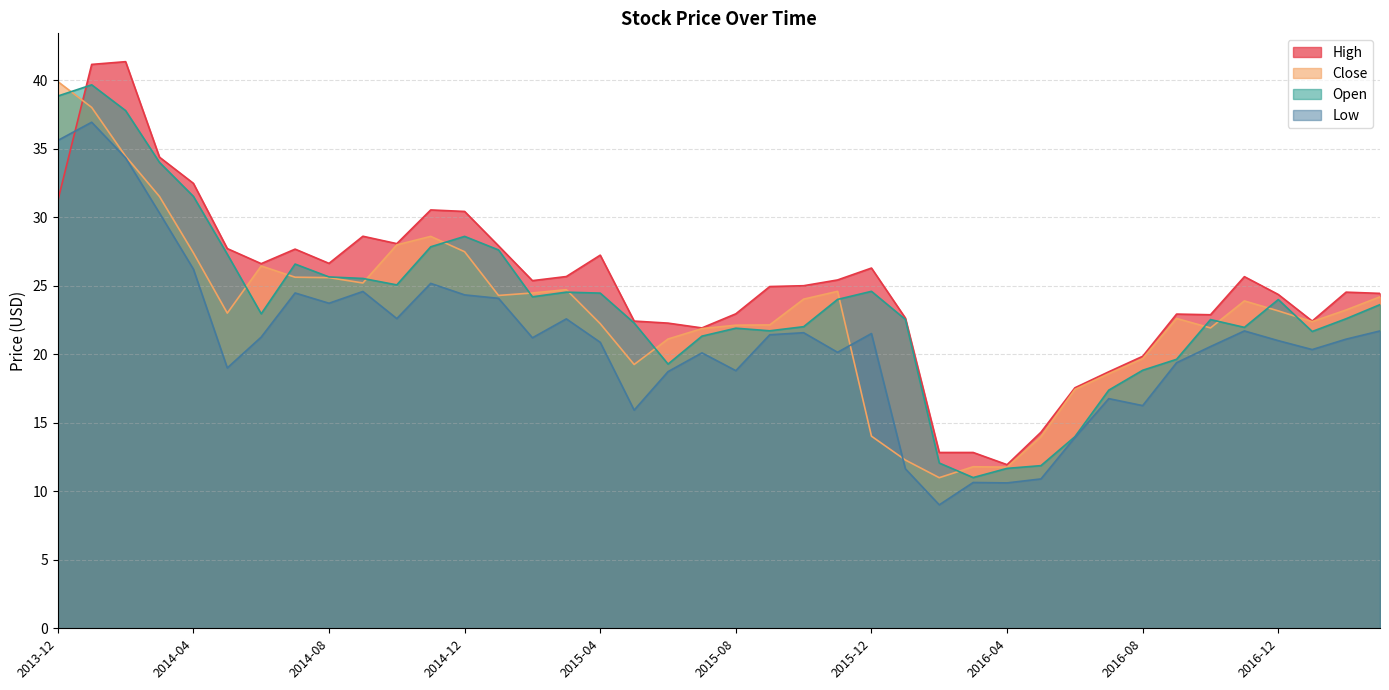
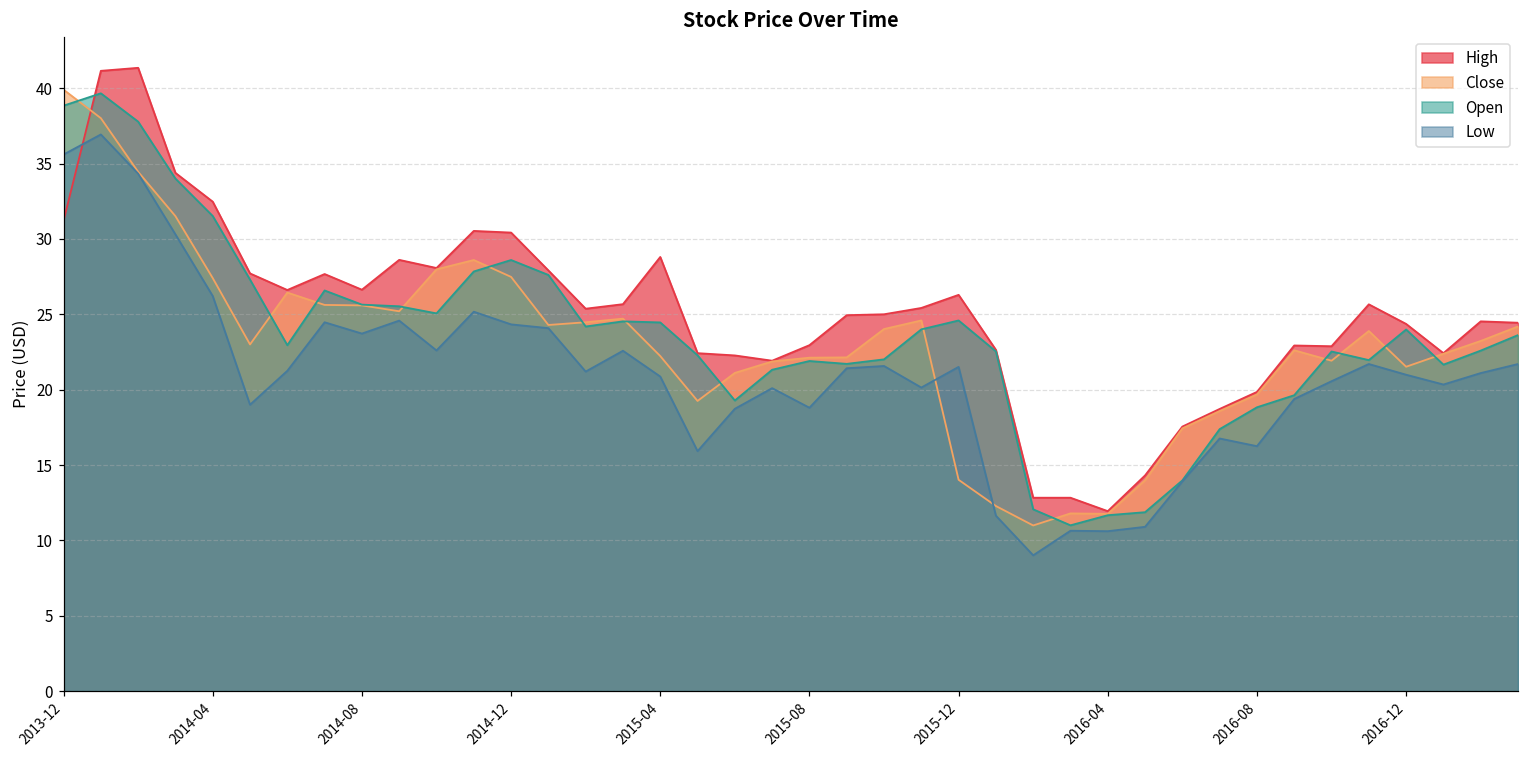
  {
    "High": {
      "2013-12": 31.2,
      "2014-04": 32.5,
      "2014-08": 26.6,
      "2014-12": 30.4,
-     "2015-04": 27.2,
+     "2015-04": 28.8,
      "2015-08": 23.0,
      "2015-12": 26.3,
      "2016-12": 24.4
    },
    "Close": {
      "2013-12": 39.9,
      "2014-04": 27.4,
      "2014-12": 27.5,
      "2015-04": 22.2,
      "2015-08": 22.1,
      "2015-12": 14.0,
-     "2016-12": 23.2
+     "2016-12": 21.5
    }
  }
